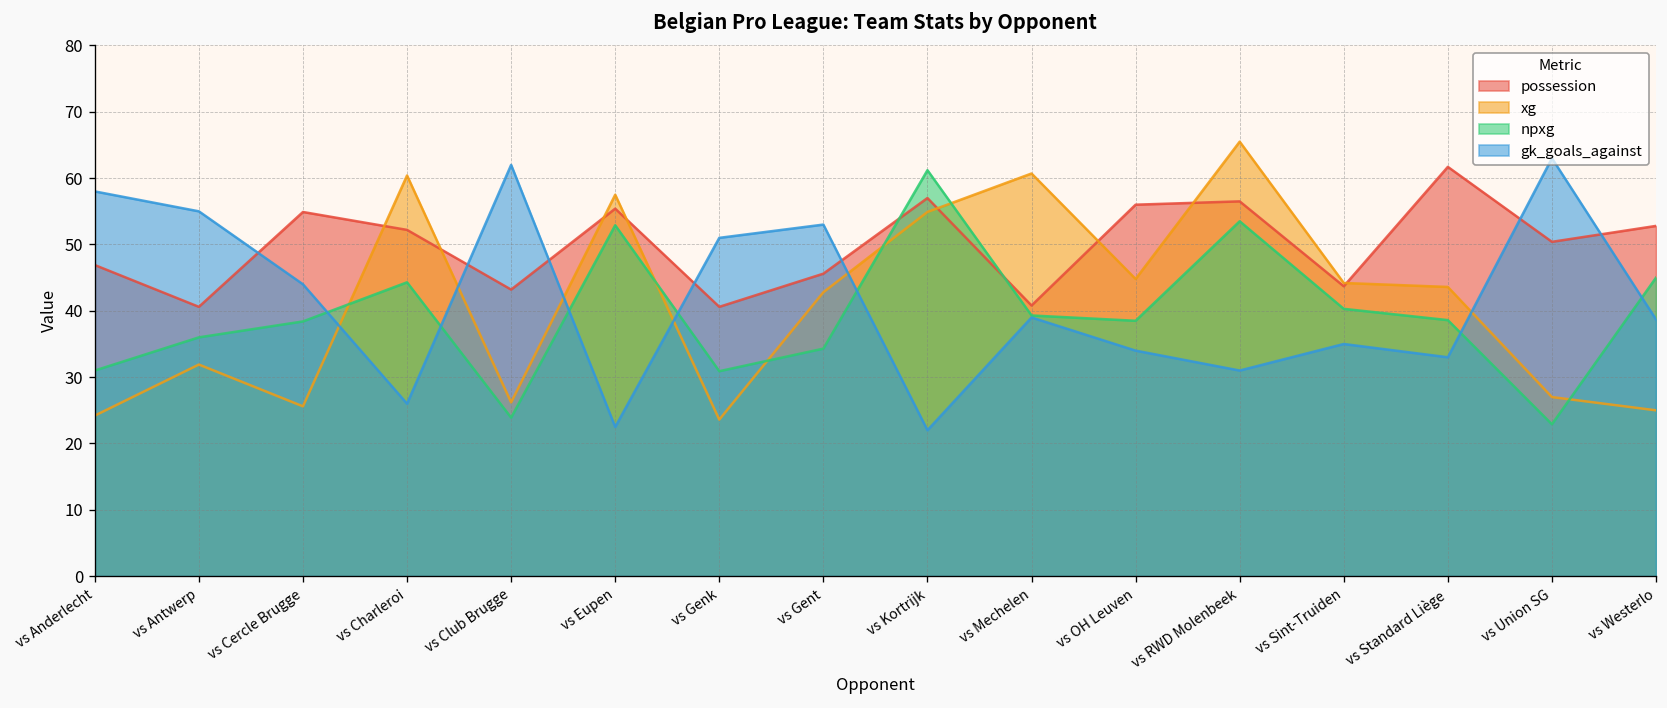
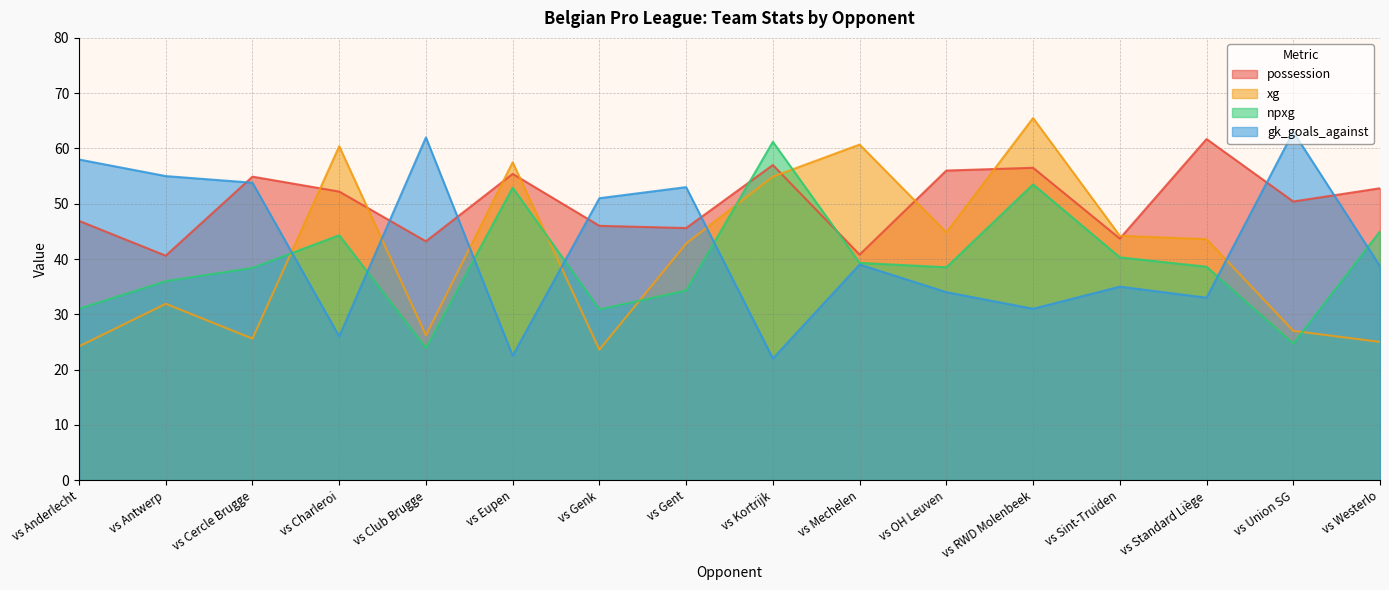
  {
    "possession": {
      "vs Anderlecht": 47,
      "vs Antwerp": 41,
      "vs Cercle Brugge": 55,
      "vs Charleroi": 52,
      "vs Club Brugge": 43,
      "vs Eupen": 55,
-     "vs Genk": 41,
+     "vs Genk": 46,
      "vs Gent": 46,
      "vs Kortrijk": 57,
      "vs Mechelen": 41,
      "vs OH Leuven": 56,
      "vs RWD Molenbeek": 57,
      "vs Sint-Truiden": 44,
      "vs Standard Liège": 62,
      "vs Union SG": 50,
      "vs Westerlo": 53
    },
    "xg": {
      "vs Anderlecht": 24,
      "vs Antwerp": 32,
      "vs Cercle Brugge": 26,
      "vs Charleroi": 60,
      "vs Club Brugge": 26,
      "vs Eupen": 58,
      "vs Genk": 24,
      "vs Gent": 43,
      "vs Kortrijk": 55,
      "vs Mechelen": 61,
      "vs OH Leuven": 45,
      "vs RWD Molenbeek": 66,
      "vs Sint-Truiden": 44,
      "vs Standard Liège": 44,
      "vs Union SG": 27,
      "vs Westerlo": 25
    },
    "npxg": {
      "vs Anderlecht": 31,
      "vs Antwerp": 36,
      "vs Cercle Brugge": 38,
      "vs Charleroi": 44,
      "vs Club Brugge": 24,
      "vs Eupen": 53,
      "vs Genk": 31,
      "vs Gent": 34,
      "vs Kortrijk": 61,
      "vs OH Leuven": 39,
      "vs RWD Molenbeek": 54,
      "vs Sint-Truiden": 40,
      "vs Standard Liège": 39,
-     "vs Union SG": 23,
+     "vs Union SG": 25,
      "vs Westerlo": 45
    },
    "gk_goals_against": {
      "vs Anderlecht": 58,
      "vs Antwerp": 55,
-     "vs Cercle Brugge": 44,
+     "vs Cercle Brugge": 54,
      "vs Charleroi": 26,
      "vs Club Brugge": 62,
      "vs Eupen": 23,
      "vs Genk": 51,
      "vs Gent": 53,
      "vs Kortrijk": 22,
      "vs OH Leuven": 34,
      "vs RWD Molenbeek": 31,
      "vs Sint-Truiden": 35,
      "vs Standard Liège": 33,
      "vs Westerlo": 39
    }
  }
